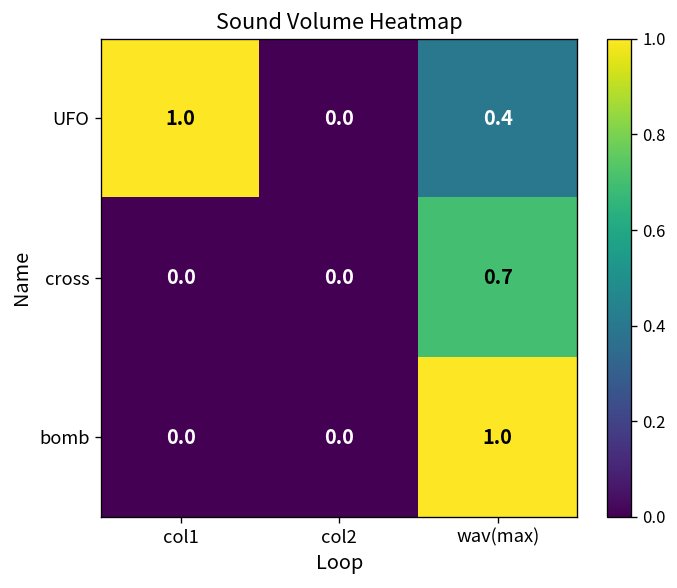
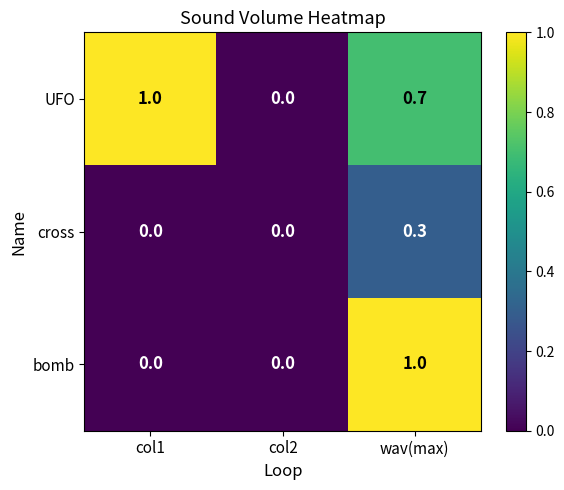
  {
    "UFO": {
      "col1": 1.0,
      "col2": 0.0,
-     "wav(max)": 0.4
+     "wav(max)": 0.7
    },
    "cross": {
      "col1": 0.0,
      "col2": 0.0,
-     "wav(max)": 0.7
+     "wav(max)": 0.3
    },
    "bomb": {
      "col1": 0.0,
      "col2": 0.0,
      "wav(max)": 1.0
    }
  }
